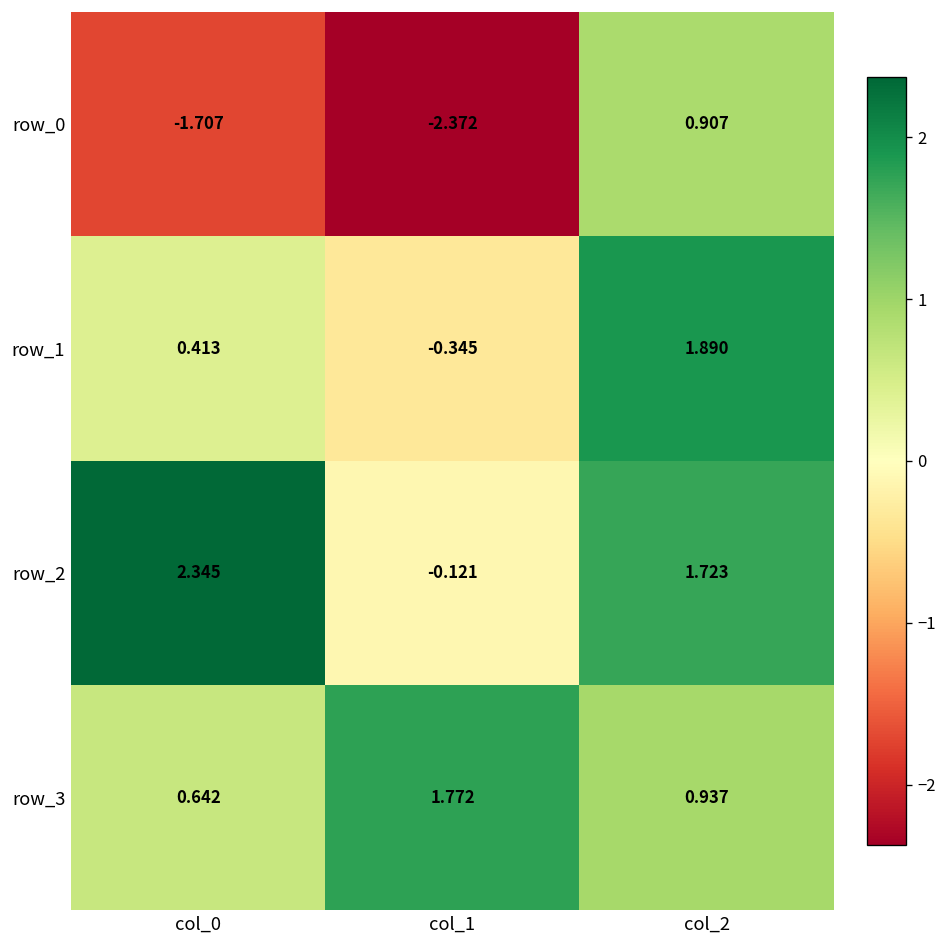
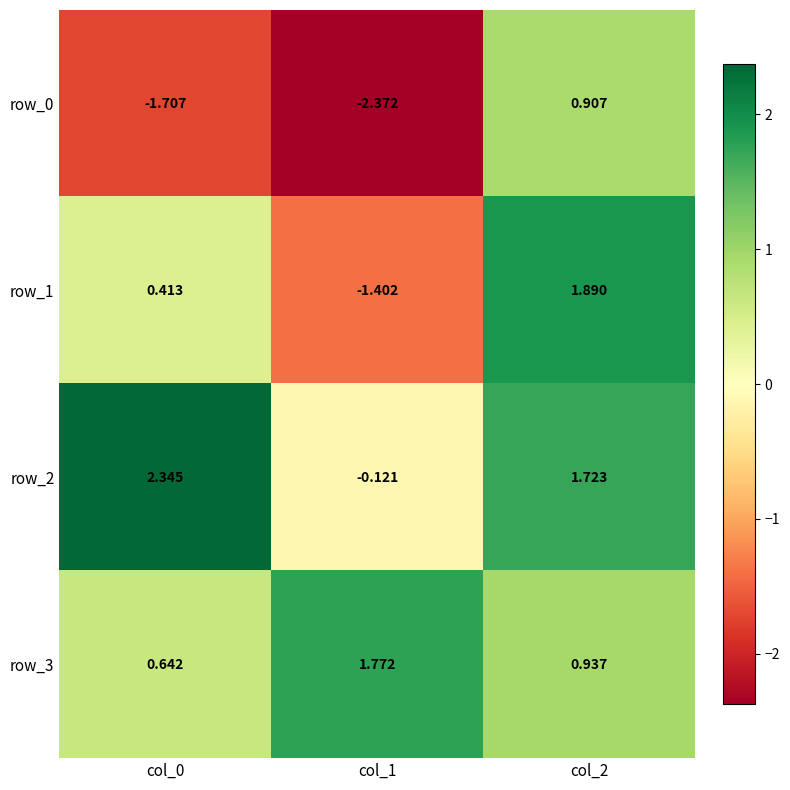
  {
    "row_0": {
      "col_0": -1.707,
      "col_1": -2.372,
      "col_2": 0.907
    },
    "row_1": {
      "col_0": 0.413,
-     "col_1": -0.345,
+     "col_1": -1.402,
      "col_2": 1.890
    },
    "row_2": {
      "col_0": 2.345,
      "col_1": -0.121,
      "col_2": 1.723
    },
    "row_3": {
      "col_0": 0.642,
      "col_1": 1.772,
      "col_2": 0.937
    }
  }
